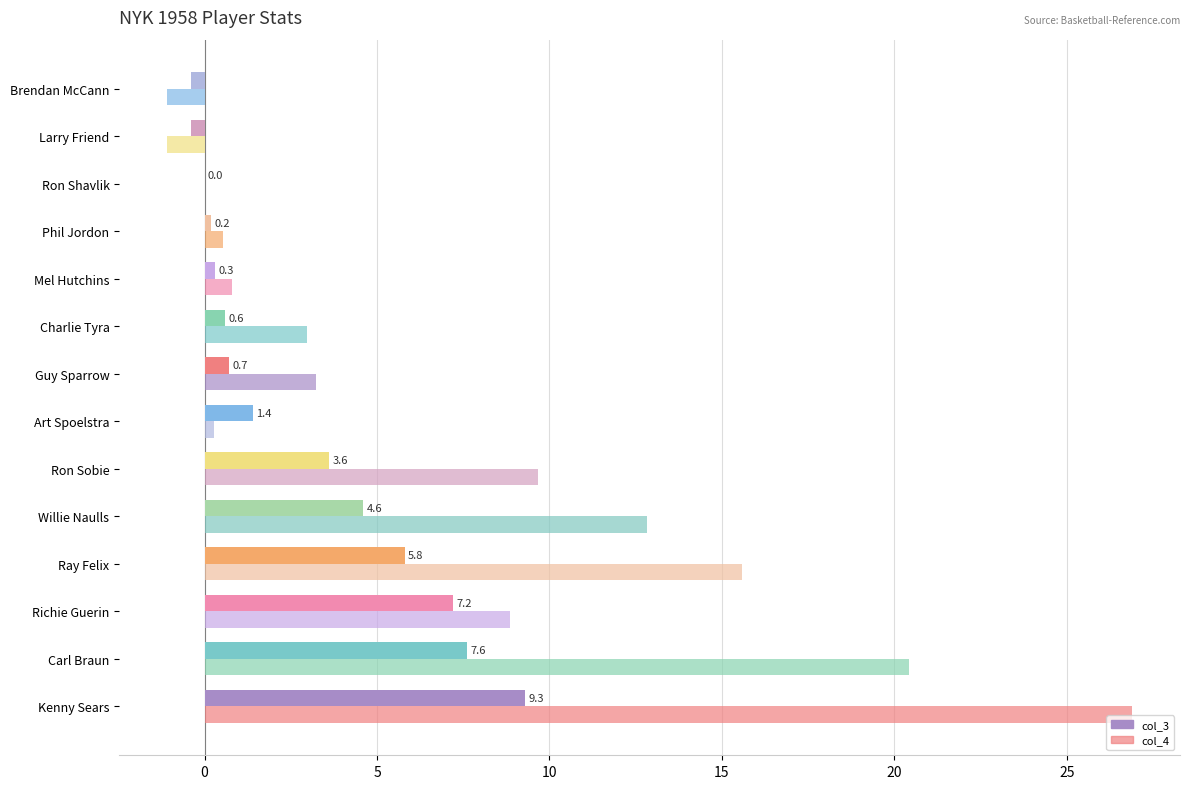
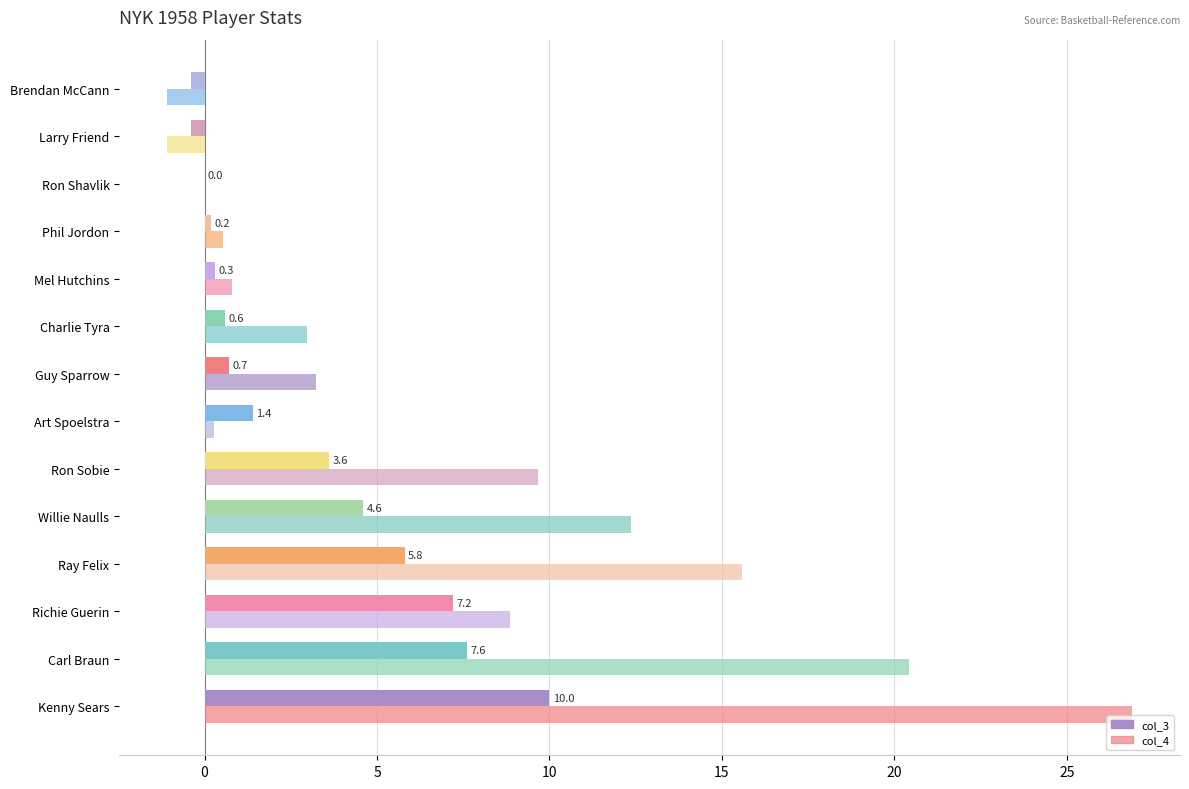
  {
    "col_3": {
      "Ron Shavlik": 0.0,
      "Phil Jordon": 0.2,
      "Mel Hutchins": 0.3,
      "Charlie Tyra": 0.6,
      "Guy Sparrow": 0.7,
      "Art Spoelstra": 1.4,
      "Ron Sobie": 3.6,
      "Willie Naulls": 4.6,
      "Ray Felix": 5.8,
      "Richie Guerin": 7.2,
      "Carl Braun": 7.6,
-     "Kenny Sears": 9.3
+     "Kenny Sears": 10.0
    },
    "col_4": {
      "Brendan McCann": -1.1,
      "Larry Friend": -1.1,
      "Phil Jordon": 0.5,
      "Mel Hutchins": 0.8,
      "Charlie Tyra": 3.0,
      "Guy Sparrow": 3.2,
      "Art Spoelstra": 0.3,
      "Ron Sobie": 9.7,
-     "Willie Naulls": 12.8,
+     "Willie Naulls": 12.4,
      "Ray Felix": 15.6,
      "Richie Guerin": 8.8,
      "Carl Braun": 20.4,
      "Kenny Sears": 26.9
    }
  }
